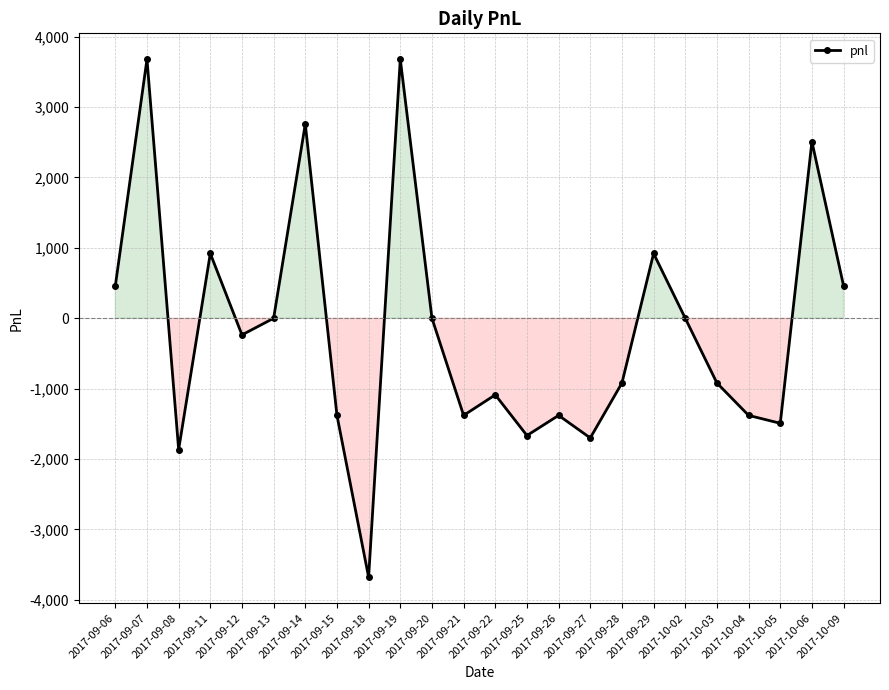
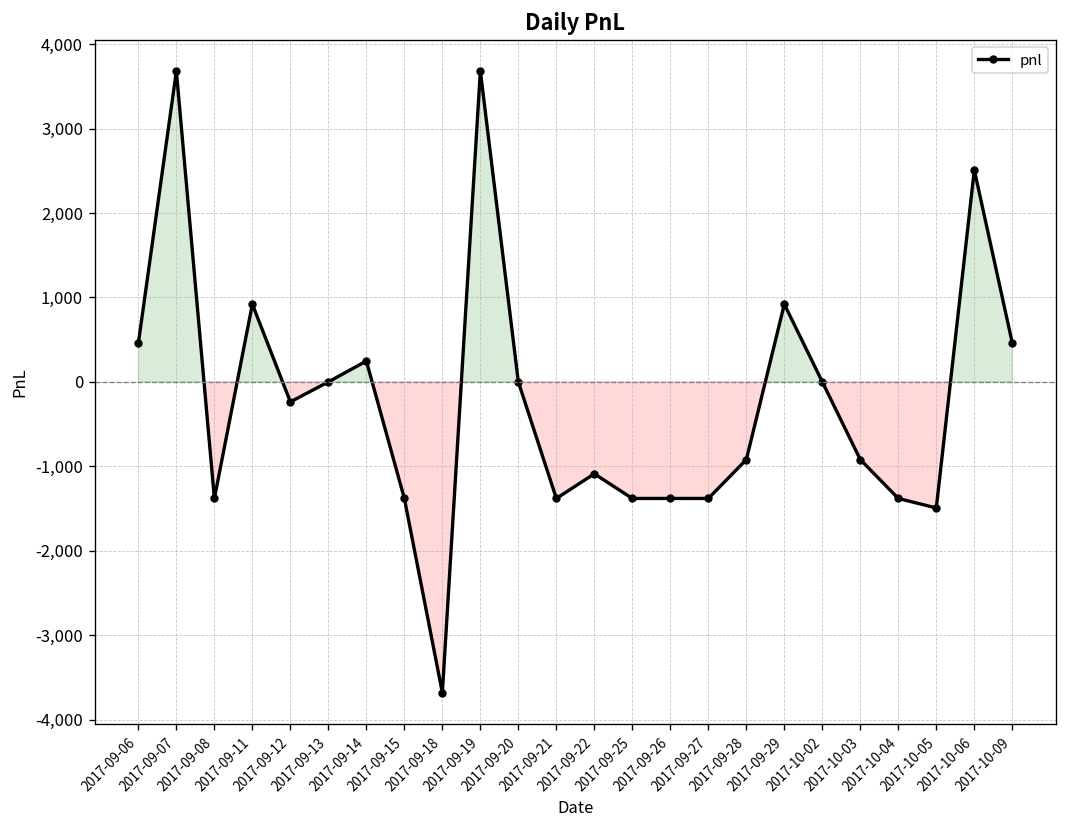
  {
    "2017-09-06": "500",
    "2017-09-07": "3,700",
-   "2017-09-08": "-1,900",
+   "2017-09-08": "-1,400",
    "2017-09-11": "900",
    "2017-09-12": "-200",
    "2017-09-13": "0",
-   "2017-09-14": "2,800",
+   "2017-09-14": "200",
    "2017-09-15": "-1,400",
    "2017-09-18": "-3,700",
    "2017-09-19": "3,700",
    "2017-09-20": "0",
    "2017-09-21": "-1,400",
    "2017-09-22": "-1,100",
-   "2017-09-25": "-1,700",
+   "2017-09-25": "-1,400",
    "2017-09-26": "-1,400",
-   "2017-09-27": "-1,700",
+   "2017-09-27": "-1,400",
    "2017-09-28": "-900",
    "2017-09-29": "900",
    "2017-10-02": "0",
    "2017-10-03": "-900",
    "2017-10-04": "-1,400",
    "2017-10-05": "-1,500",
    "2017-10-06": "2,500",
    "2017-10-09": "500"
  }
